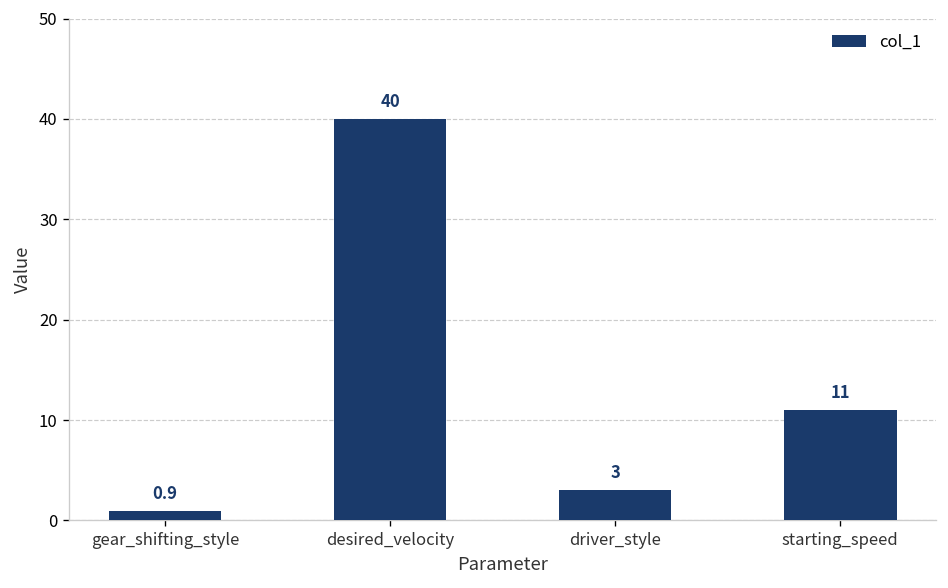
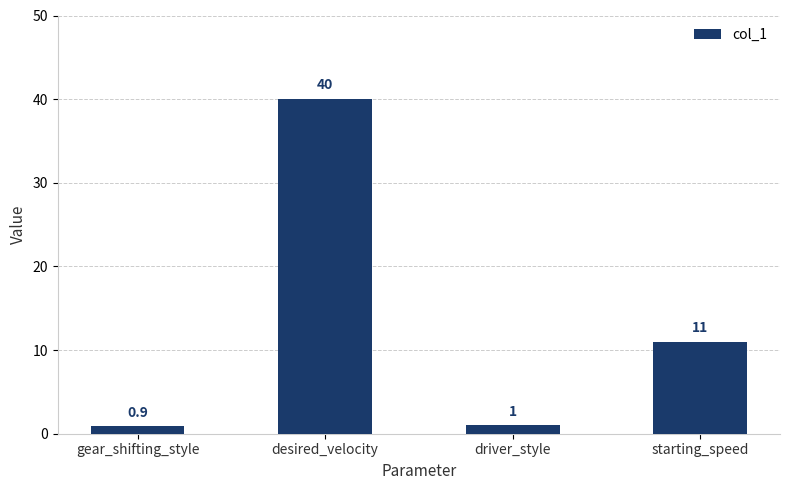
  {
    "gear_shifting_style": 0.9,
    "desired_velocity": 40,
-   "driver_style": 3,
+   "driver_style": 1,
    "starting_speed": 11
  }
